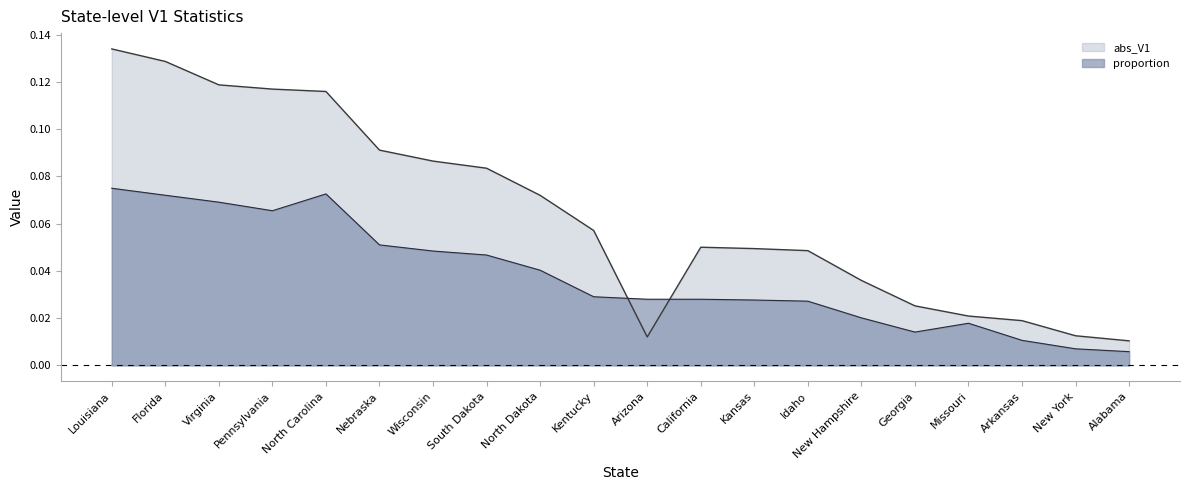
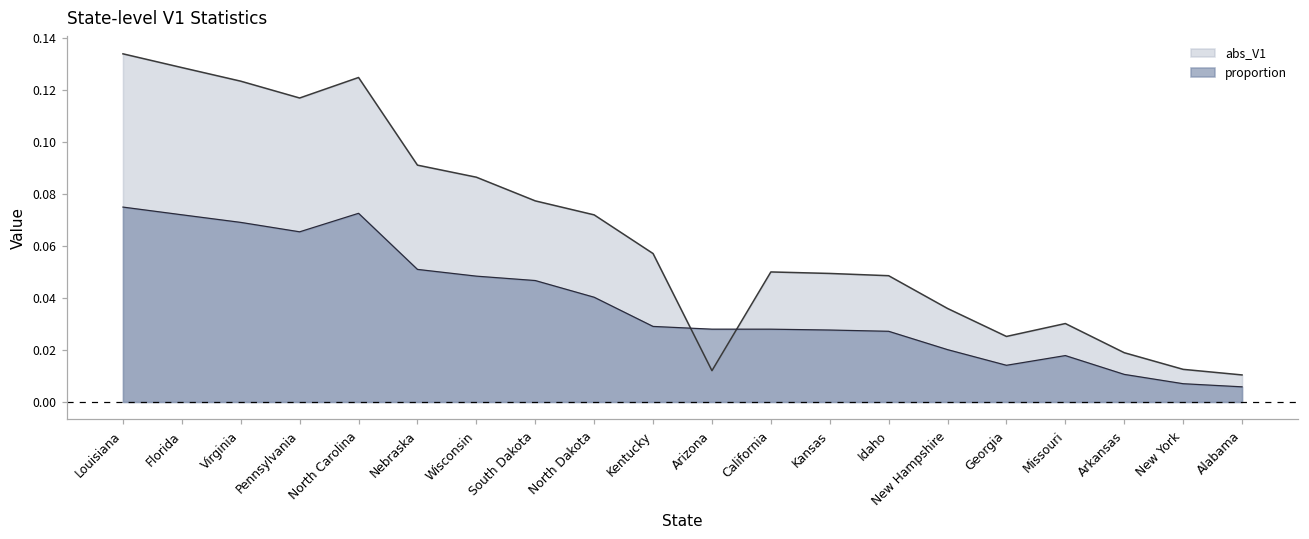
  {
    "abs_V1": {
      "Louisiana": 0.134,
      "Florida": 0.129,
-     "Virginia": 0.119,
+     "Virginia": 0.123,
      "Pennsylvania": 0.117,
-     "North Carolina": 0.116,
+     "North Carolina": 0.125,
      "Nebraska": 0.091,
      "Wisconsin": 0.086,
-     "South Dakota": 0.083,
+     "South Dakota": 0.077,
      "North Dakota": 0.072,
      "Kentucky": 0.057,
      "Arizona": 0.012,
      "California": 0.050,
      "Kansas": 0.049,
      "Idaho": 0.049,
      "New Hampshire": 0.036,
      "Georgia": 0.025,
-     "Missouri": 0.021,
+     "Missouri": 0.030,
      "Arkansas": 0.019,
      "New York": 0.013,
      "Alabama": 0.010
    },
    "proportion": {
      "Louisiana": 0.075,
      "Florida": 0.072,
      "Virginia": 0.069,
      "Pennsylvania": 0.065,
      "North Carolina": 0.073,
      "Nebraska": 0.051,
      "Wisconsin": 0.048,
      "South Dakota": 0.047,
      "North Dakota": 0.040,
      "Kentucky": 0.029,
      "Arizona": 0.028,
      "California": 0.028,
      "Kansas": 0.028,
      "Idaho": 0.027,
      "New Hampshire": 0.020,
      "Georgia": 0.014,
      "Missouri": 0.018,
      "Arkansas": 0.011,
      "New York": 0.007,
      "Alabama": 0.006
    }
  }
